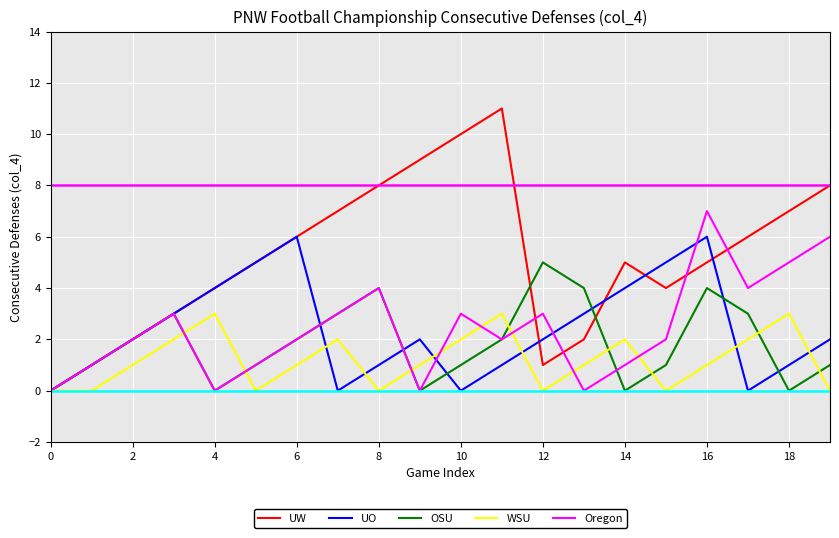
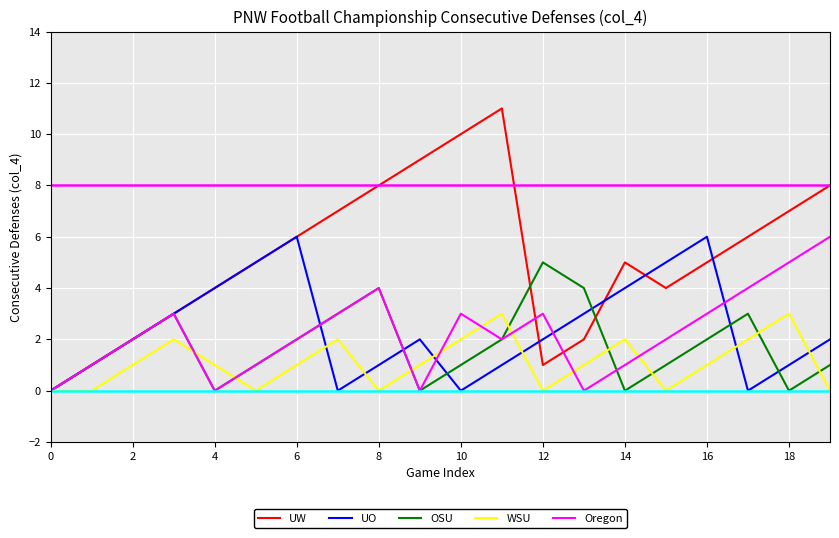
  {
    "UW": {
      "8": 8,
      "10": 10,
      "12": 1,
      "14": 5,
      "16": 5,
      "18": 7
    },
    "UO": {
      "8": 1,
      "10": 0,
      "12": 2,
      "14": 4,
      "16": 6,
      "18": 1
    },
    "OSU": {
      "10": 1,
      "12": 5,
      "14": 0,
-     "16": 4,
+     "16": 2,
      "18": 0
    },
    "WSU": {
      "2": 1,
-     "4": 3,
+     "4": 1,
      "6": 1,
      "8": 0,
      "10": 2,
      "12": 0,
      "14": 2,
      "16": 1,
      "18": 3
    },
    "Oregon": {
      "10": 3,
      "12": 3,
      "14": 1,
-     "16": 7,
+     "16": 3,
      "18": 5
    }
  }
